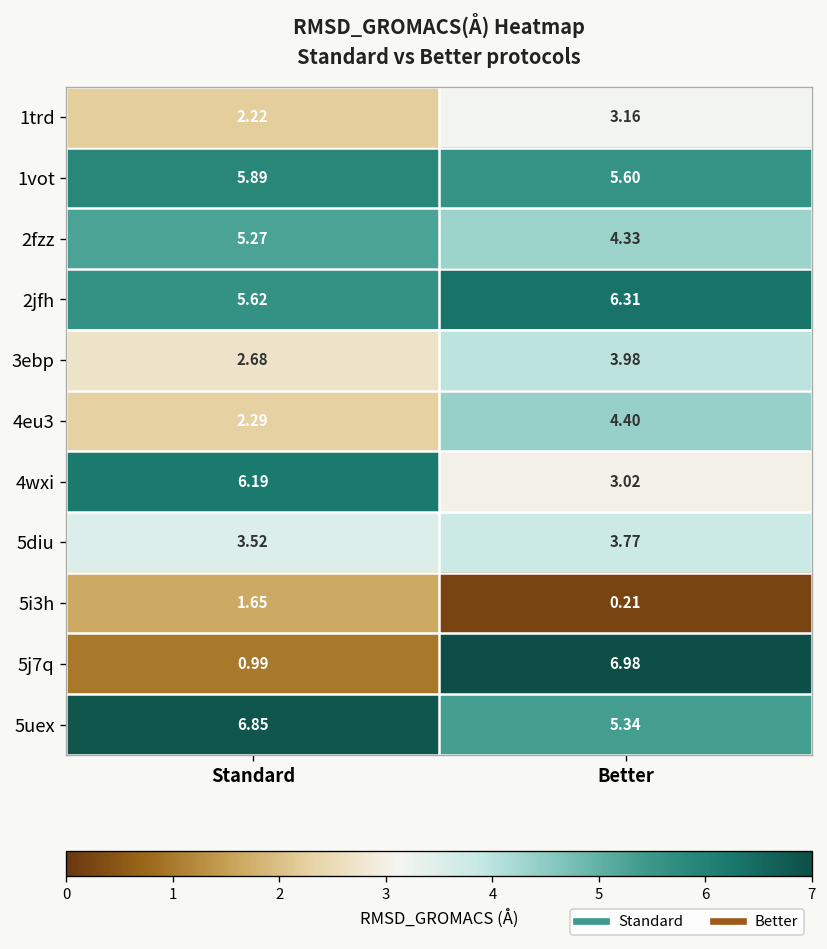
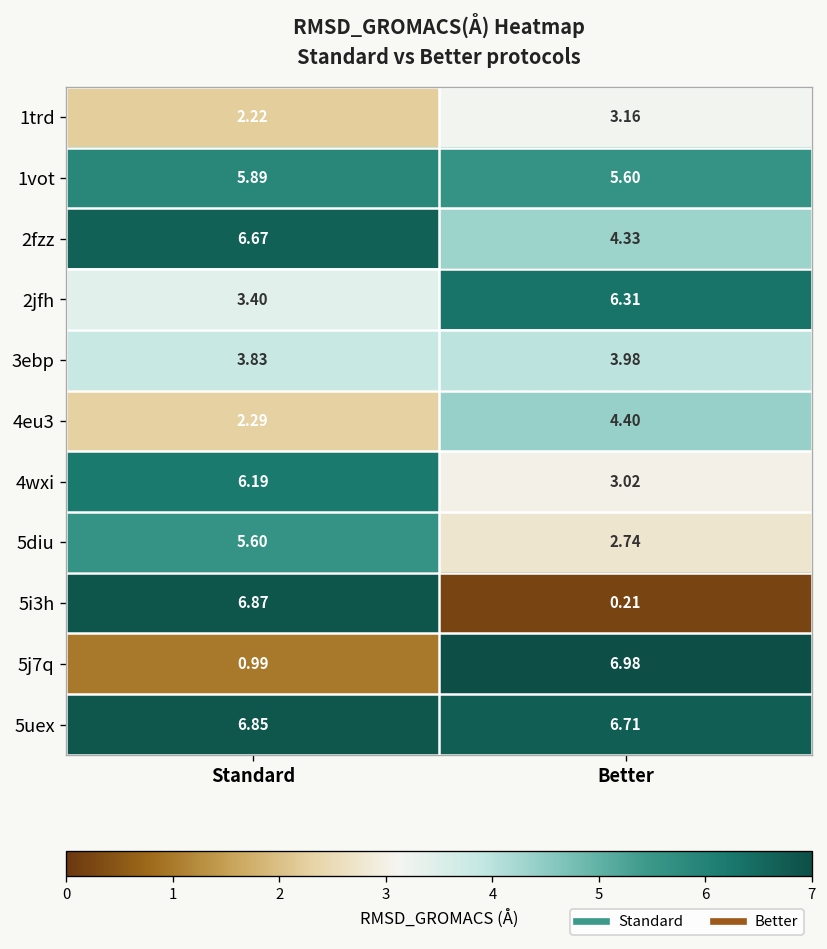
  {
    "1trd": {
      "Standard": 2.22,
      "Better": 3.16
    },
    "1vot": {
      "Standard": 5.89,
      "Better": 5.60
    },
    "2fzz": {
-     "Standard": 5.27,
+     "Standard": 6.67,
      "Better": 4.33
    },
    "2jfh": {
-     "Standard": 5.62,
+     "Standard": 3.40,
      "Better": 6.31
    },
    "3ebp": {
-     "Standard": 2.68,
+     "Standard": 3.83,
      "Better": 3.98
    },
    "4eu3": {
      "Standard": 2.29,
      "Better": 4.40
    },
    "4wxi": {
      "Standard": 6.19,
      "Better": 3.02
    },
    "5diu": {
-     "Standard": 3.52,
-     "Better": 3.77
+     "Standard": 5.60,
+     "Better": 2.74
    },
    "5i3h": {
-     "Standard": 1.65,
+     "Standard": 6.87,
      "Better": 0.21
    },
    "5j7q": {
      "Standard": 0.99,
      "Better": 6.98
    },
    "5uex": {
      "Standard": 6.85,
-     "Better": 5.34
+     "Better": 6.71
    }
  }
